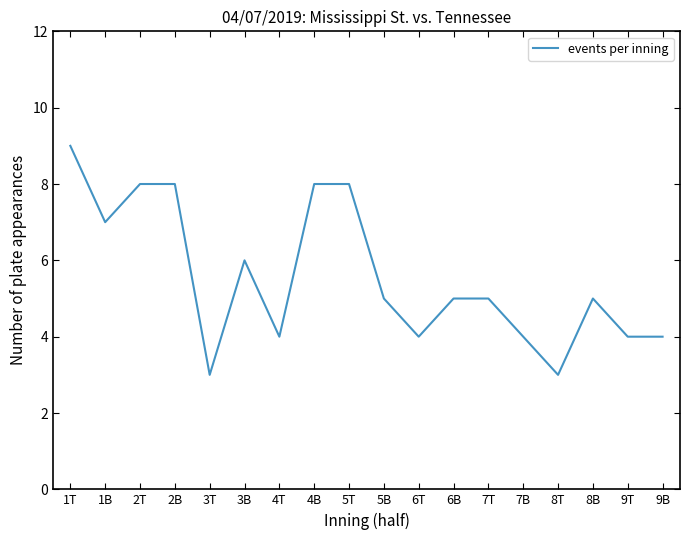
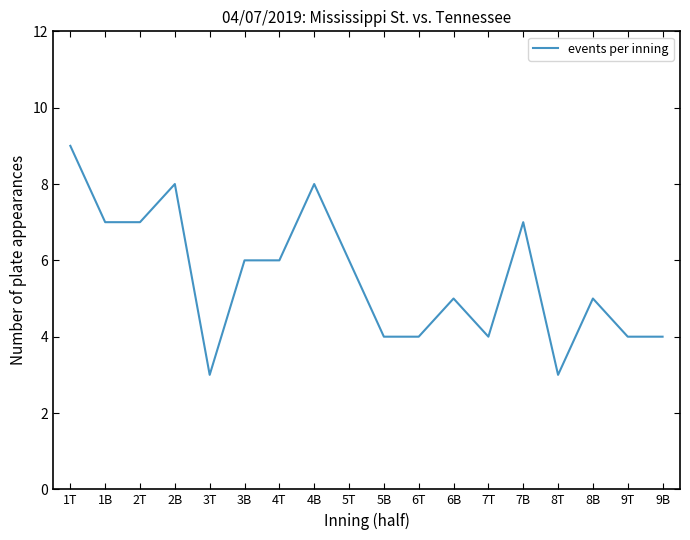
  {
    "1T": 9,
    "1B": 7,
-   "2T": 8,
+   "2T": 7,
    "2B": 8,
    "3T": 3,
    "3B": 6,
-   "4T": 4,
+   "4T": 6,
    "4B": 8,
-   "5T": 8,
-   "5B": 5,
+   "5T": 6,
+   "5B": 4,
    "6T": 4,
    "6B": 5,
-   "7T": 5,
-   "7B": 4,
+   "7T": 4,
+   "7B": 7,
    "8T": 3,
    "8B": 5,
    "9T": 4,
    "9B": 4
  }
